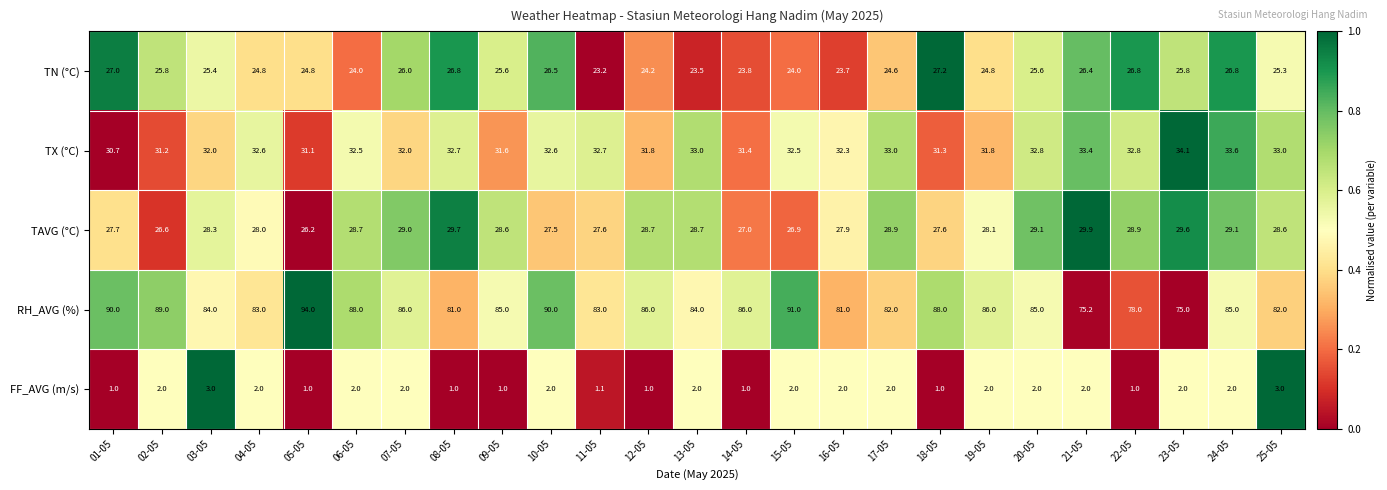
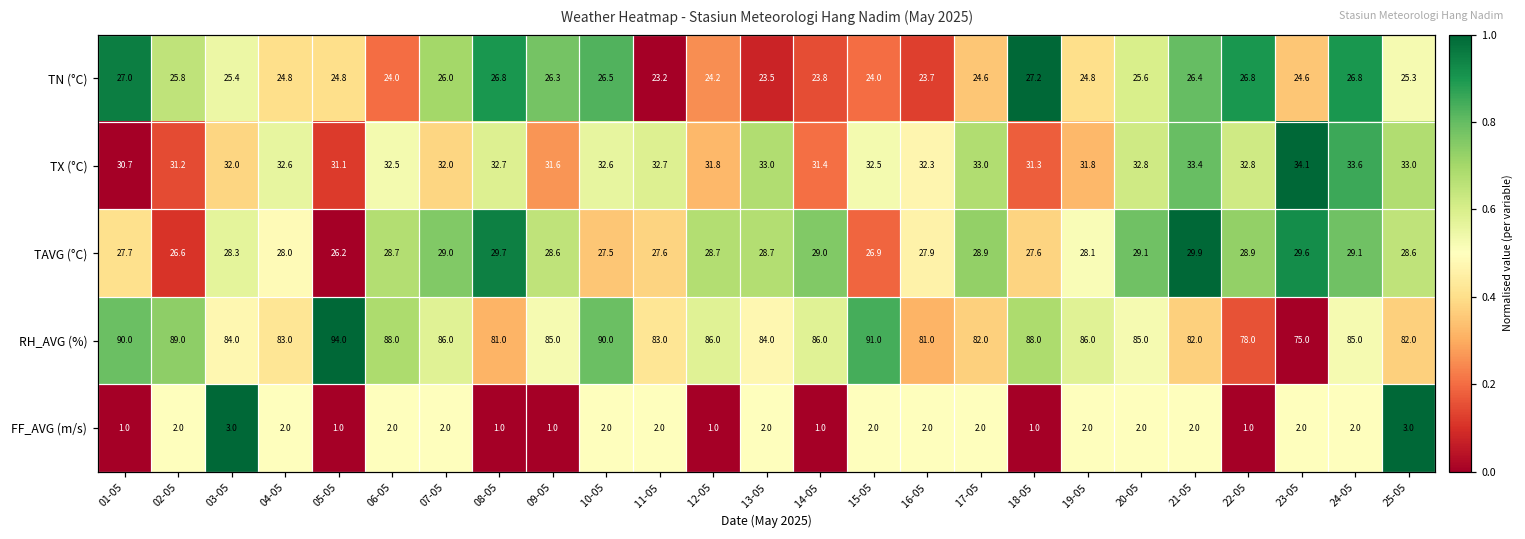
  {
    "TN (°C)": {
      "01-05": 27.0,
      "02-05": 25.8,
      "03-05": 25.4,
      "04-05": 24.8,
      "05-05": 24.8,
      "06-05": 24.0,
      "07-05": 26.0,
      "08-05": 26.8,
-     "09-05": 25.6,
+     "09-05": 26.3,
      "10-05": 26.5,
      "11-05": 23.2,
      "12-05": 24.2,
      "13-05": 23.5,
      "14-05": 23.8,
      "15-05": 24.0,
      "16-05": 23.7,
      "17-05": 24.6,
      "18-05": 27.2,
      "19-05": 24.8,
      "20-05": 25.6,
      "21-05": 26.4,
      "22-05": 26.8,
-     "23-05": 25.8,
+     "23-05": 24.6,
      "24-05": 26.8,
      "25-05": 25.3
    },
    "TX (°C)": {
      "01-05": 30.7,
      "02-05": 31.2,
      "03-05": 32.0,
      "04-05": 32.6,
      "05-05": 31.1,
      "06-05": 32.5,
      "07-05": 32.0,
      "08-05": 32.7,
      "09-05": 31.6,
      "10-05": 32.6,
      "11-05": 32.7,
      "12-05": 31.8,
      "13-05": 33.0,
      "14-05": 31.4,
      "15-05": 32.5,
      "16-05": 32.3,
      "17-05": 33.0,
      "18-05": 31.3,
      "19-05": 31.8,
      "20-05": 32.8,
      "21-05": 33.4,
      "22-05": 32.8,
      "23-05": 34.1,
      "24-05": 33.6,
      "25-05": 33.0
    },
    "TAVG (°C)": {
      "01-05": 27.7,
      "02-05": 26.6,
      "03-05": 28.3,
      "04-05": 28.0,
      "05-05": 26.2,
      "06-05": 28.7,
      "07-05": 29.0,
      "08-05": 29.7,
      "09-05": 28.6,
      "10-05": 27.5,
      "11-05": 27.6,
      "12-05": 28.7,
      "13-05": 28.7,
-     "14-05": 27.0,
+     "14-05": 29.0,
      "15-05": 26.9,
      "16-05": 27.9,
      "17-05": 28.9,
      "18-05": 27.6,
      "19-05": 28.1,
      "20-05": 29.1,
      "21-05": 29.9,
      "22-05": 28.9,
      "23-05": 29.6,
      "24-05": 29.1,
      "25-05": 28.6
    },
    "RH_AVG (%)": {
      "01-05": 90.0,
      "02-05": 89.0,
      "03-05": 84.0,
      "04-05": 83.0,
      "05-05": 94.0,
      "06-05": 88.0,
      "07-05": 86.0,
      "08-05": 81.0,
      "09-05": 85.0,
      "10-05": 90.0,
      "11-05": 83.0,
      "12-05": 86.0,
      "13-05": 84.0,
      "14-05": 86.0,
      "15-05": 91.0,
      "16-05": 81.0,
      "17-05": 82.0,
      "18-05": 88.0,
      "19-05": 86.0,
      "20-05": 85.0,
-     "21-05": 75.2,
+     "21-05": 82.0,
      "22-05": 78.0,
      "23-05": 75.0,
      "24-05": 85.0,
      "25-05": 82.0
    },
    "FF_AVG (m/s)": {
      "01-05": 1.0,
      "02-05": 2.0,
      "03-05": 3.0,
      "04-05": 2.0,
      "05-05": 1.0,
      "06-05": 2.0,
      "07-05": 2.0,
      "08-05": 1.0,
      "09-05": 1.0,
      "10-05": 2.0,
-     "11-05": 1.1,
+     "11-05": 2.0,
      "12-05": 1.0,
      "13-05": 2.0,
      "14-05": 1.0,
      "15-05": 2.0,
      "16-05": 2.0,
      "17-05": 2.0,
      "18-05": 1.0,
      "19-05": 2.0,
      "20-05": 2.0,
      "21-05": 2.0,
      "22-05": 1.0,
      "23-05": 2.0,
      "24-05": 2.0,
      "25-05": 3.0
    }
  }
